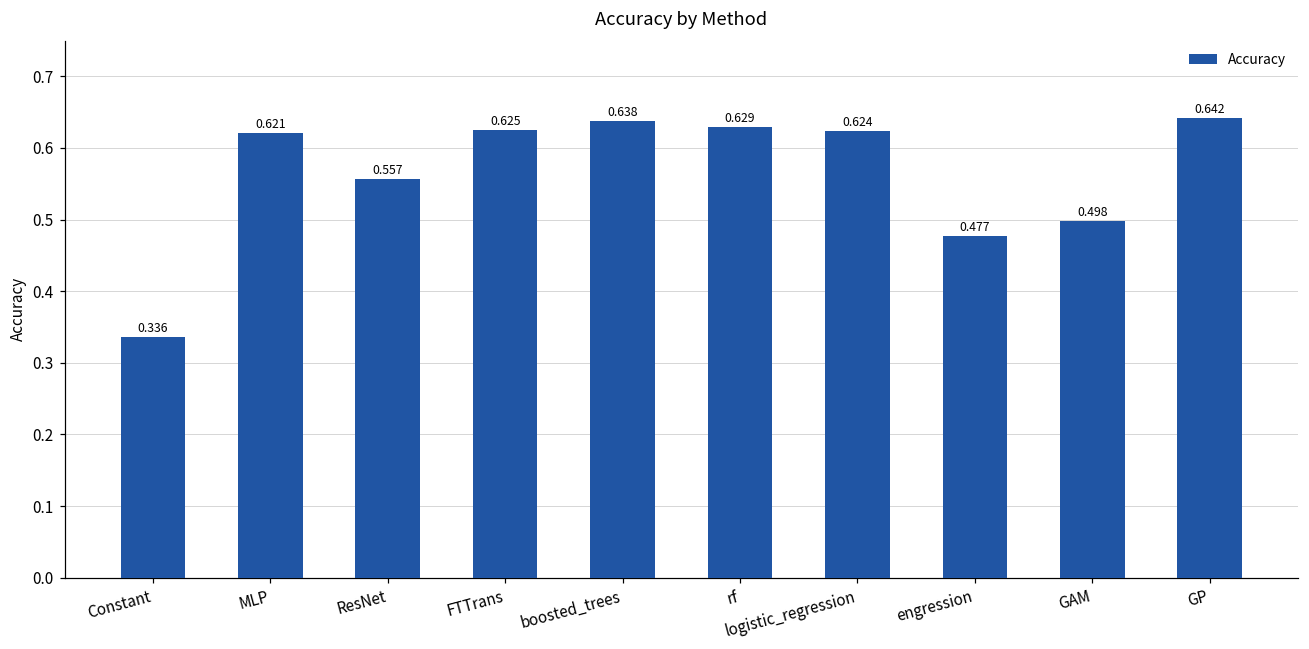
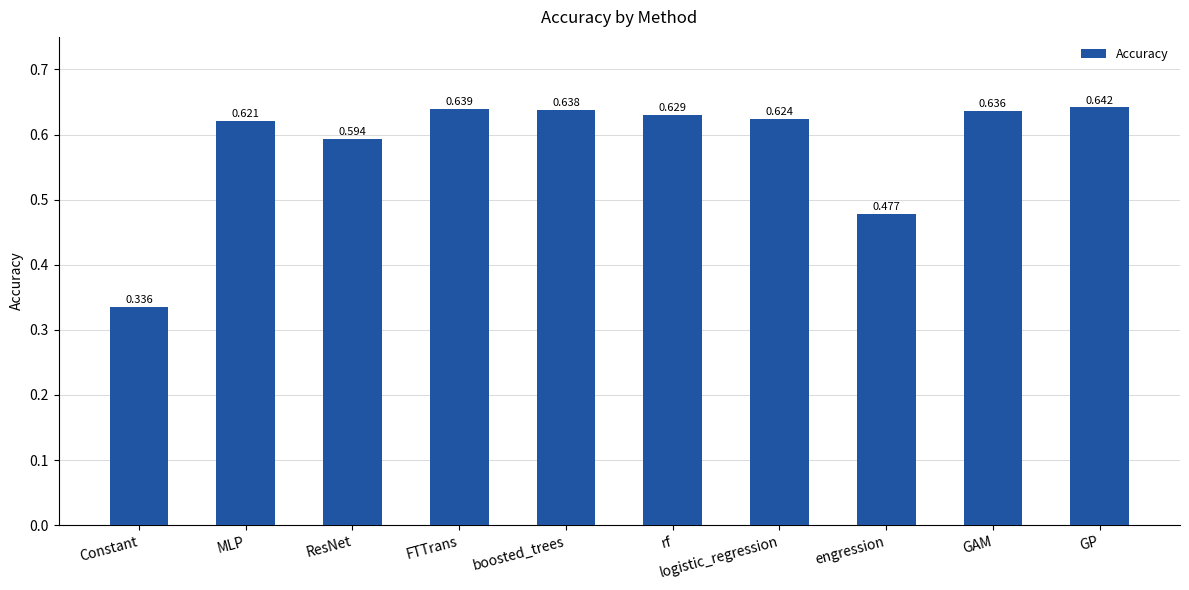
  {
    "Constant": 0.336,
    "MLP": 0.621,
-   "ResNet": 0.557,
-   "FTTrans": 0.625,
+   "ResNet": 0.594,
+   "FTTrans": 0.639,
    "boosted_trees": 0.638,
    "rf": 0.629,
    "logistic_regression": 0.624,
    "engression": 0.477,
-   "GAM": 0.498,
+   "GAM": 0.636,
    "GP": 0.642
  }
